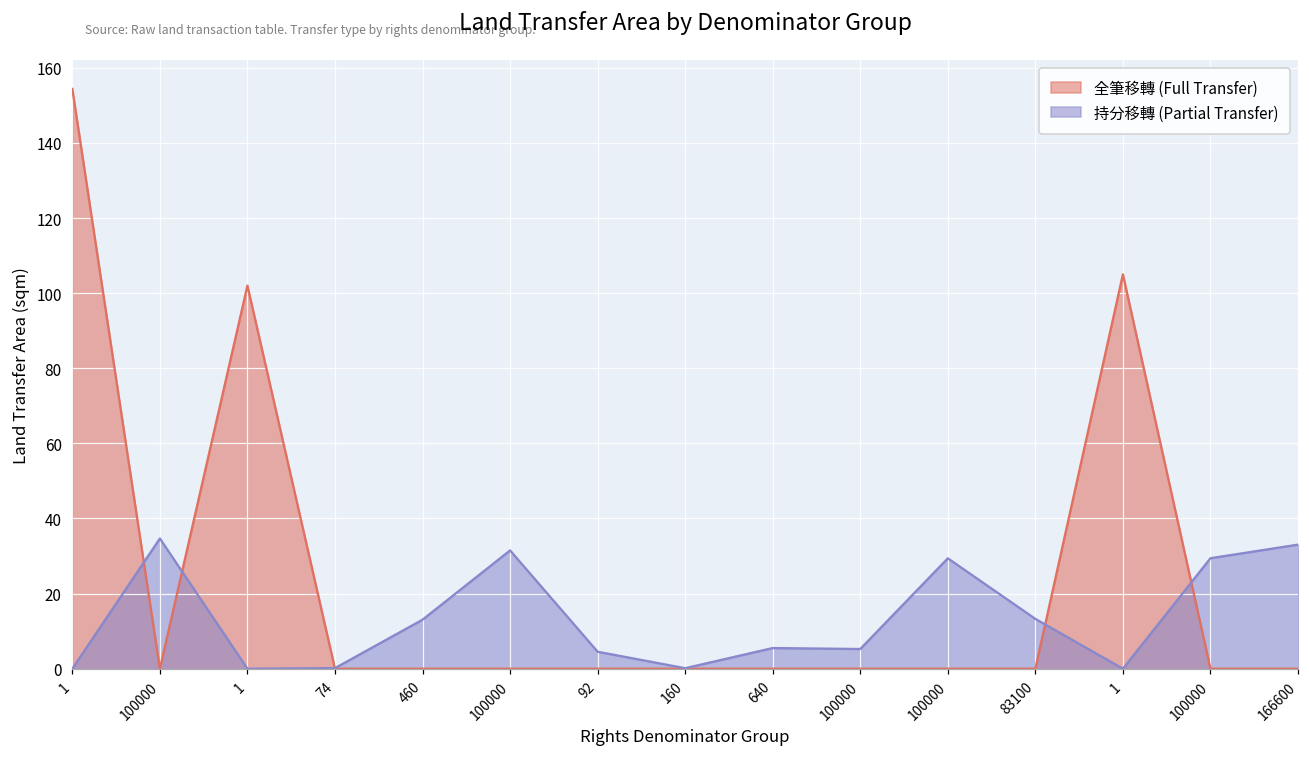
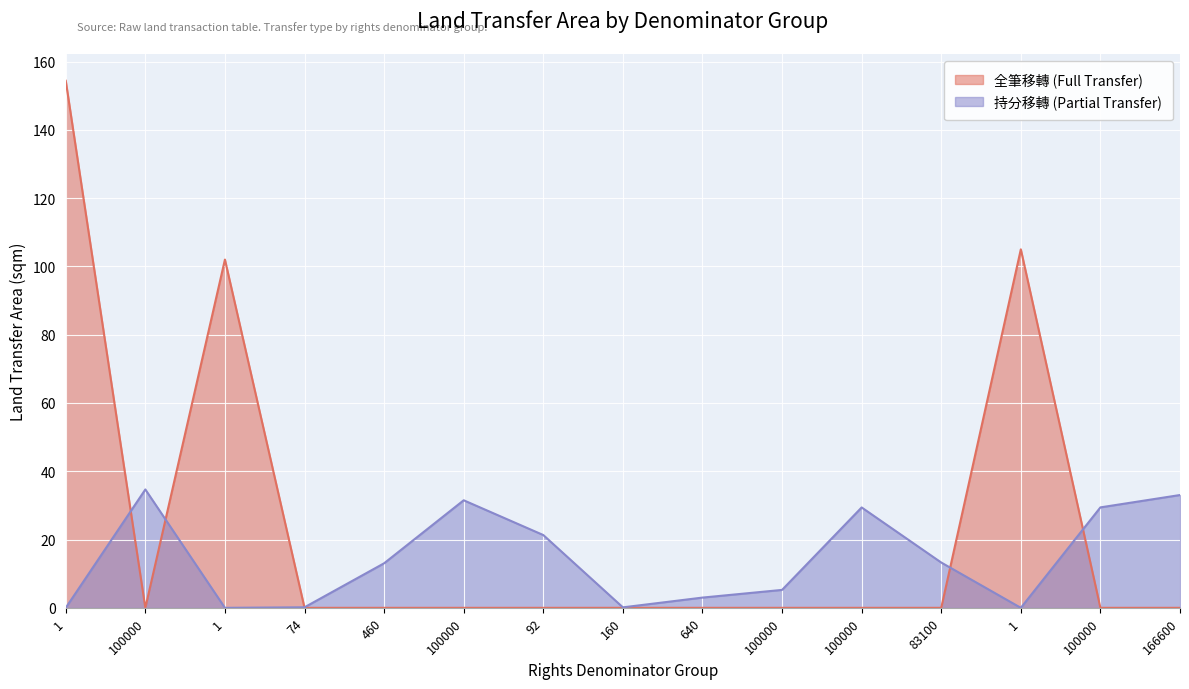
  {
    "全筆移轉 (Full Transfer)": {
      "460": 0,
      "92": 0,
      "640": 0,
      "83100": 0,
      "166600": 0
    },
    "持分移轉 (Partial Transfer)": {
      "460": 13,
-     "92": 5,
-     "640": 6,
+     "92": 21,
+     "640": 3,
      "83100": 13,
      "166600": 33
    }
  }
